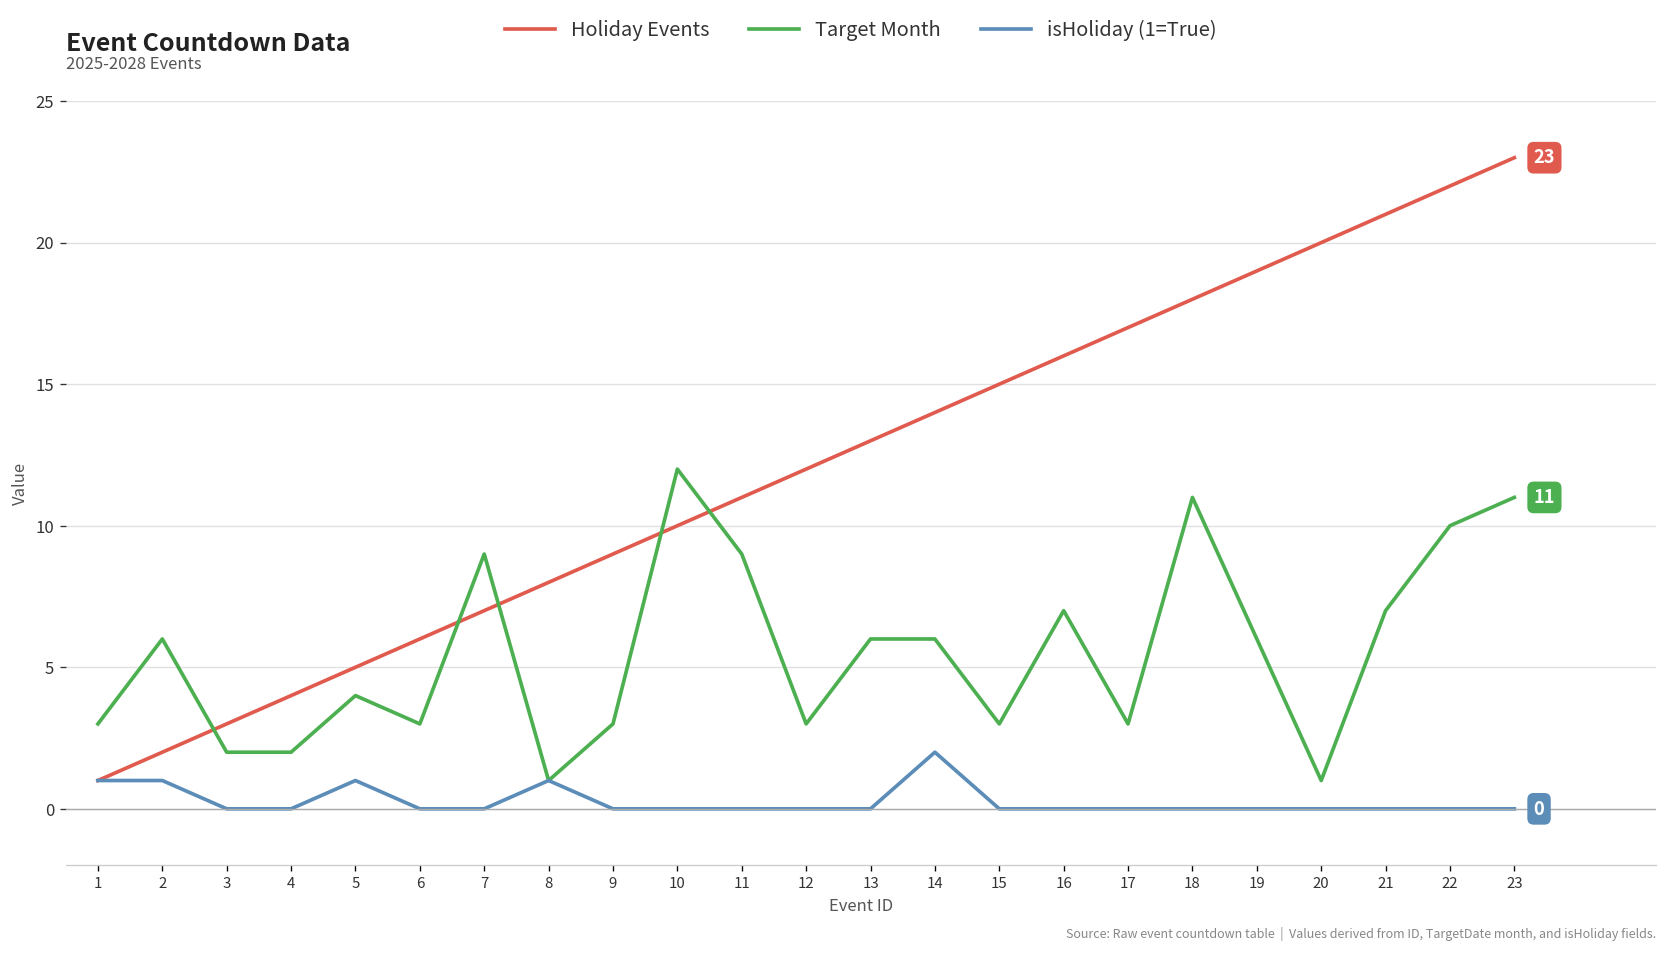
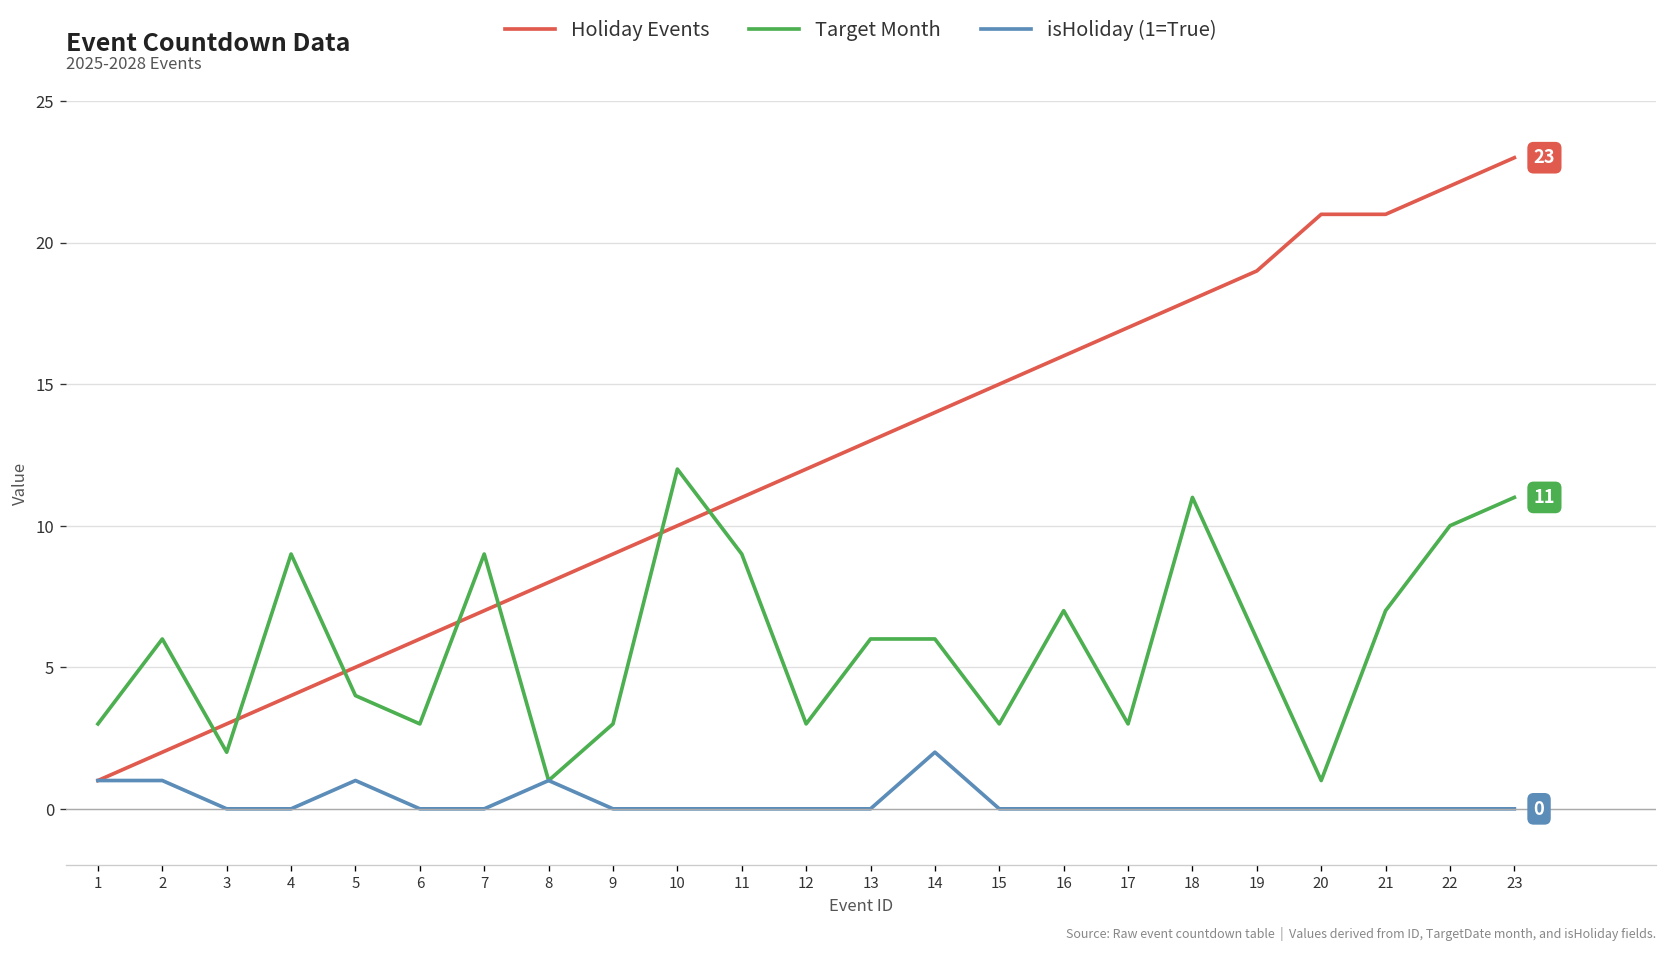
  {
    "Holiday Events": {
      "2": 2,
      "3": 3,
      "4": 4,
      "5": 5,
      "6": 6,
      "7": 7,
      "8": 8,
      "9": 9,
      "10": 10,
      "11": 11,
      "12": 12,
      "13": 13,
      "14": 14,
      "15": 15,
      "16": 16,
      "17": 17,
      "18": 18,
      "19": 19,
-     "20": 20,
+     "20": 21,
      "21": 21,
      "22": 22
    },
    "Target Month": {
      "1": 3,
      "2": 6,
      "3": 2,
-     "4": 2,
+     "4": 9,
      "5": 4,
      "6": 3,
      "7": 9,
      "9": 3,
      "10": 12,
      "11": 9,
      "12": 3,
      "13": 6,
      "14": 6,
      "15": 3,
      "16": 7,
      "17": 3,
      "18": 11,
      "19": 6,
      "20": 1,
      "21": 7,
      "22": 10
    },
    "isHoliday (1=True)": {
      "2": 1,
      "3": 0,
      "4": 0,
      "5": 1,
      "6": 0,
      "7": 0,
      "9": 0,
      "10": 0,
      "11": 0,
      "12": 0,
      "13": 0,
      "14": 2,
      "15": 0,
      "16": 0,
      "17": 0,
      "18": 0,
      "19": 0,
      "20": 0,
      "21": 0,
      "22": 0
    }
  }
